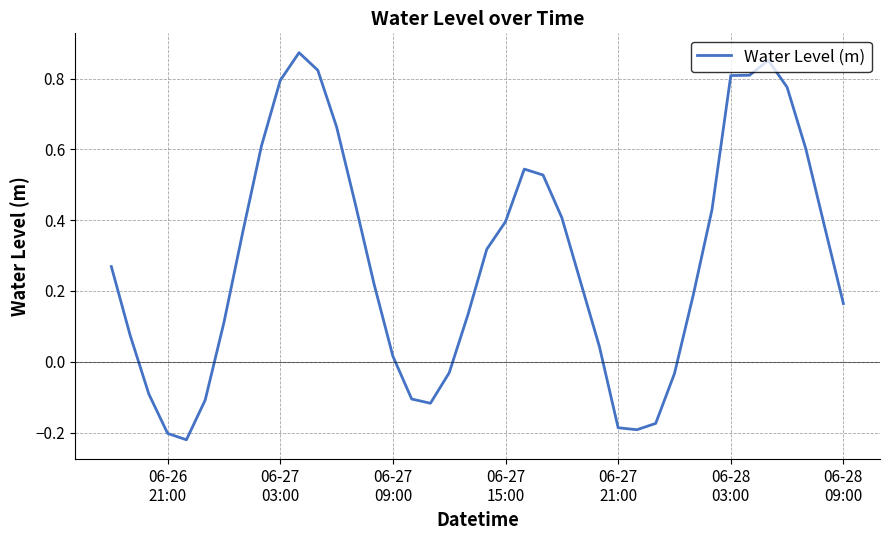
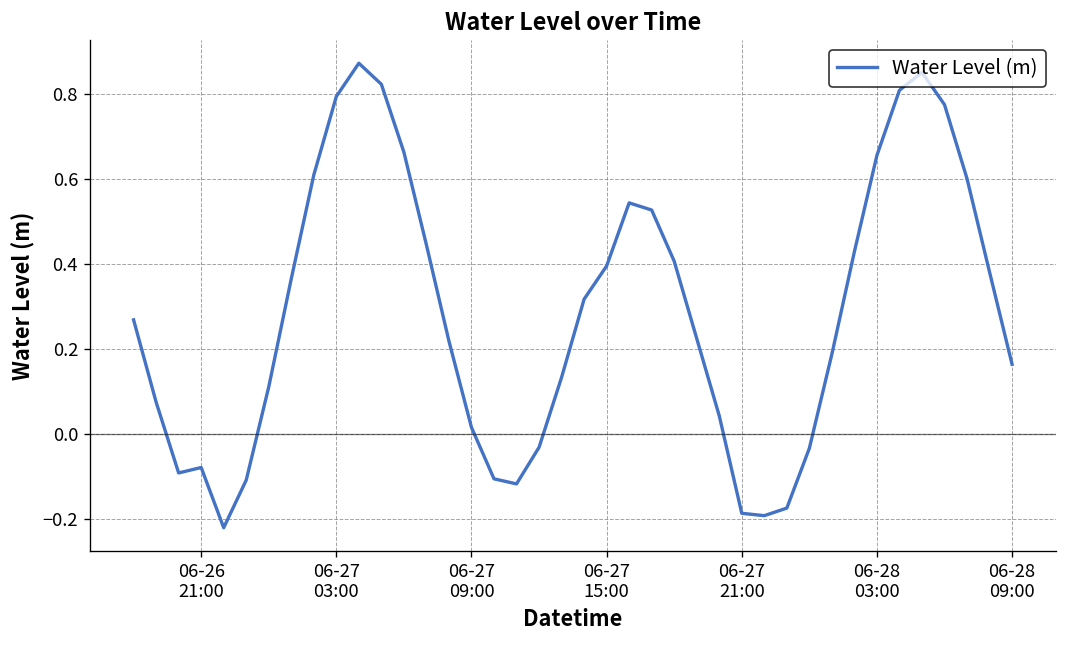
  {
-   "06-26 21:00": -0.20,
+   "06-26 21:00": -0.08,
    "06-27 03:00": 0.80,
    "06-27 09:00": 0.02,
    "06-27 15:00": 0.40,
    "06-27 21:00": -0.19,
-   "06-28 03:00": 0.81,
+   "06-28 03:00": 0.66,
    "06-28 09:00": 0.16
  }
